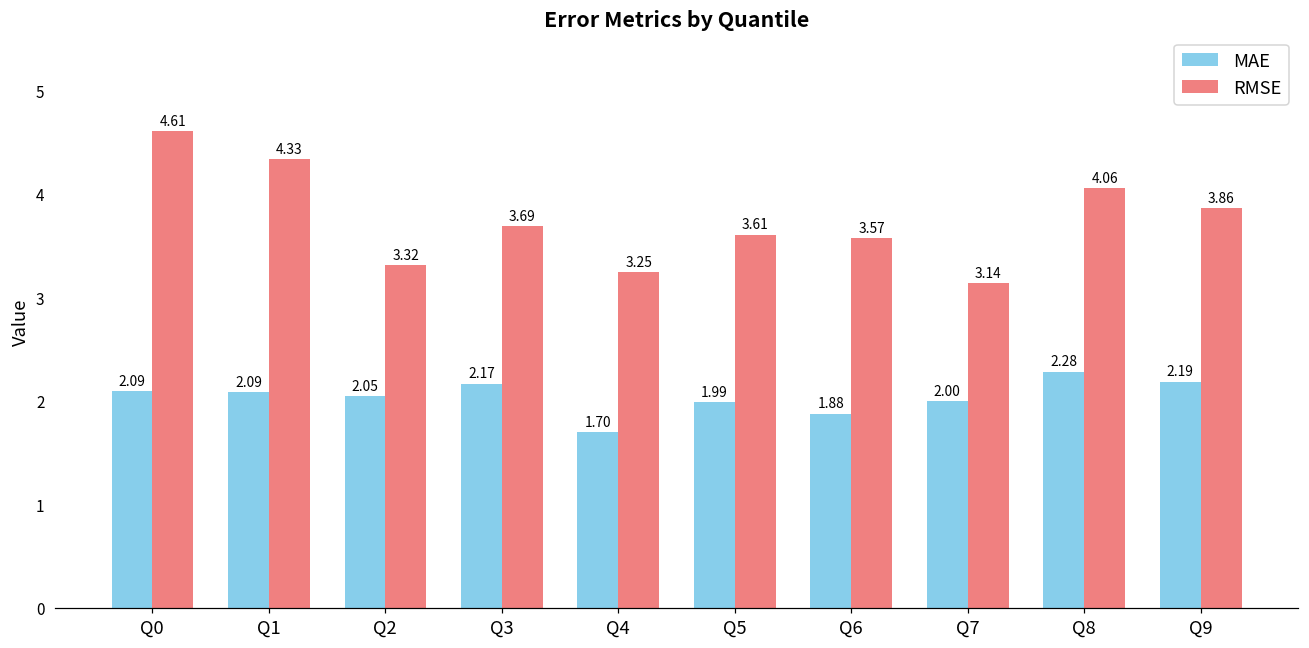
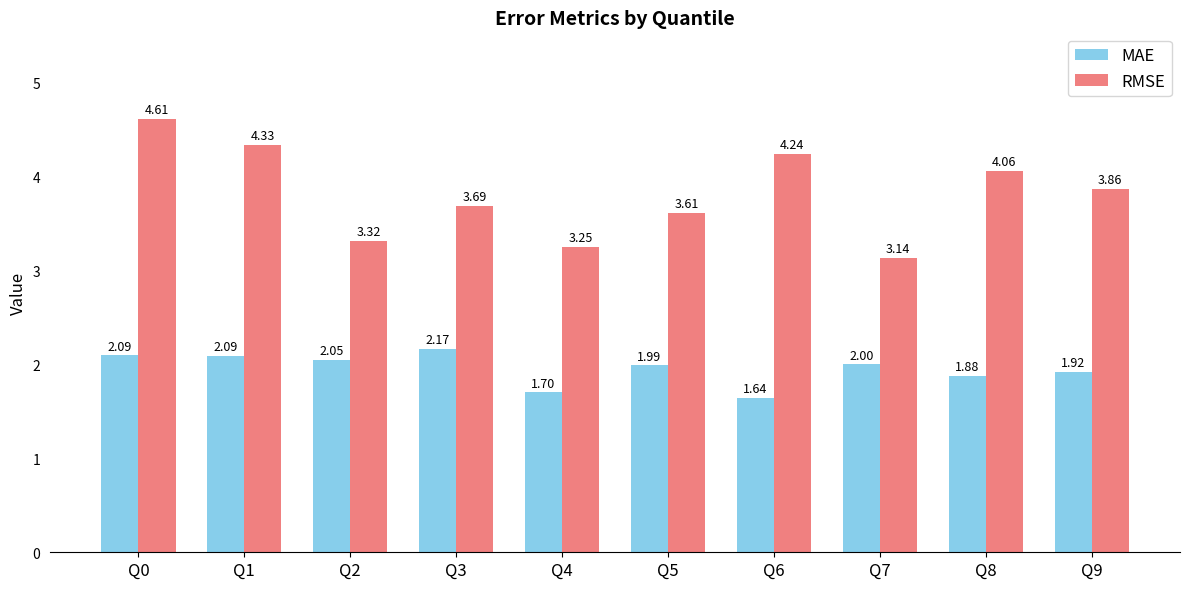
  {
    "MAE": {
      "Q0": 2.09,
      "Q1": 2.09,
      "Q2": 2.05,
      "Q3": 2.17,
      "Q4": 1.70,
      "Q5": 1.99,
-     "Q6": 1.88,
+     "Q6": 1.64,
      "Q7": 2.00,
-     "Q8": 2.28,
-     "Q9": 2.19
+     "Q8": 1.88,
+     "Q9": 1.92
    },
    "RMSE": {
      "Q0": 4.61,
      "Q1": 4.33,
      "Q2": 3.32,
      "Q3": 3.69,
      "Q4": 3.25,
      "Q5": 3.61,
-     "Q6": 3.57,
+     "Q6": 4.24,
      "Q7": 3.14,
      "Q8": 4.06,
      "Q9": 3.86
    }
  }
